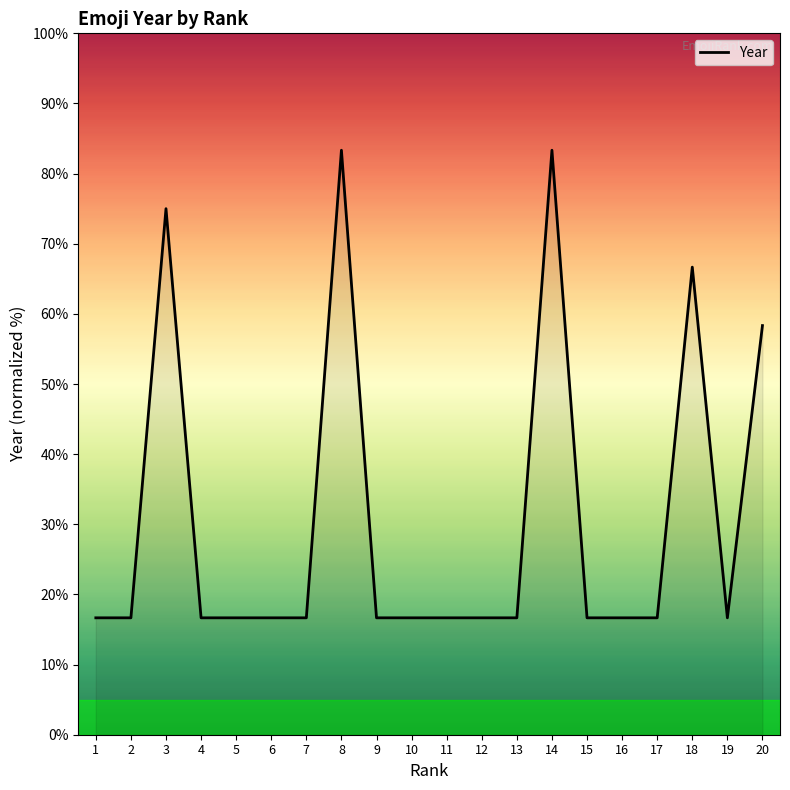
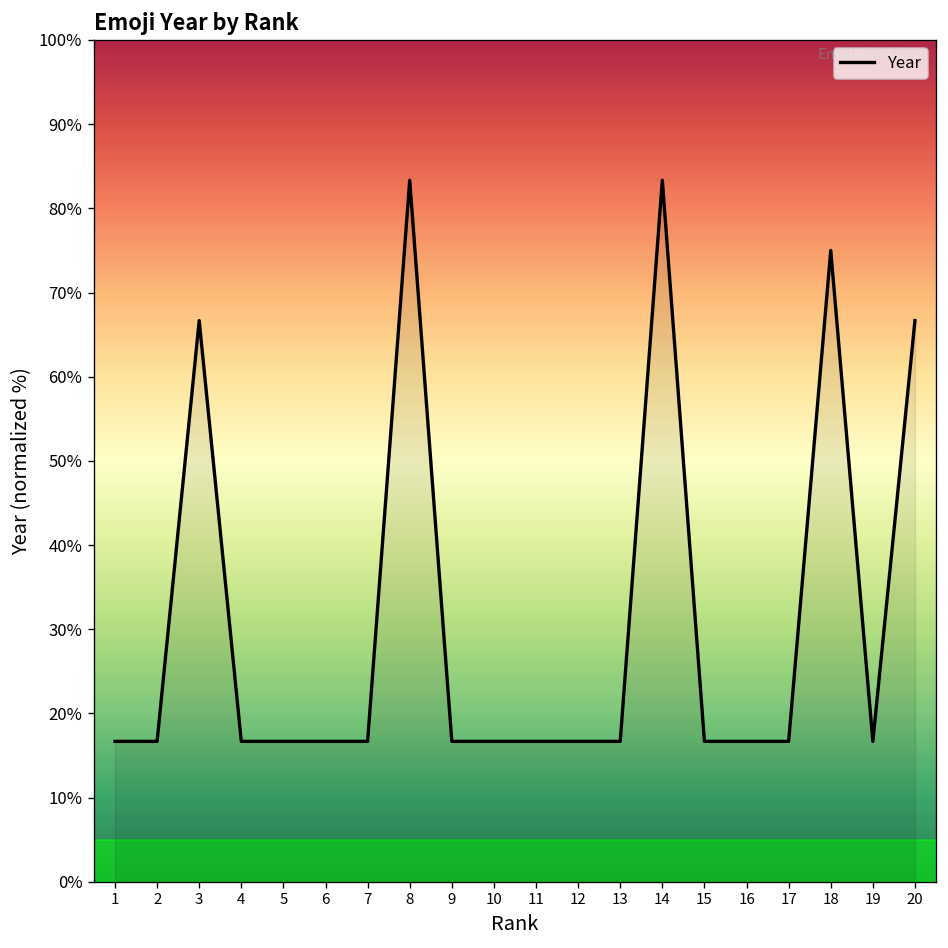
  {
    "1": "17%",
    "2": "17%",
-   "3": "75%",
+   "3": "67%",
    "4": "17%",
    "5": "17%",
    "6": "17%",
    "7": "17%",
    "8": "83%",
    "9": "17%",
    "10": "17%",
    "11": "17%",
    "12": "17%",
    "13": "17%",
    "14": "83%",
    "15": "17%",
    "16": "17%",
    "17": "17%",
-   "18": "67%",
+   "18": "75%",
    "19": "17%",
-   "20": "58%"
+   "20": "67%"
  }
